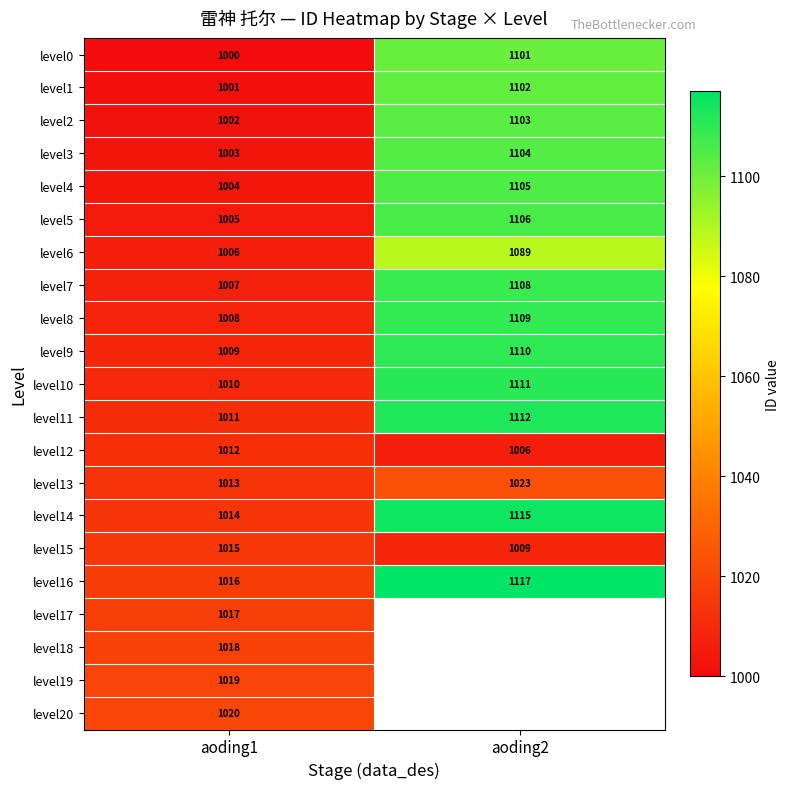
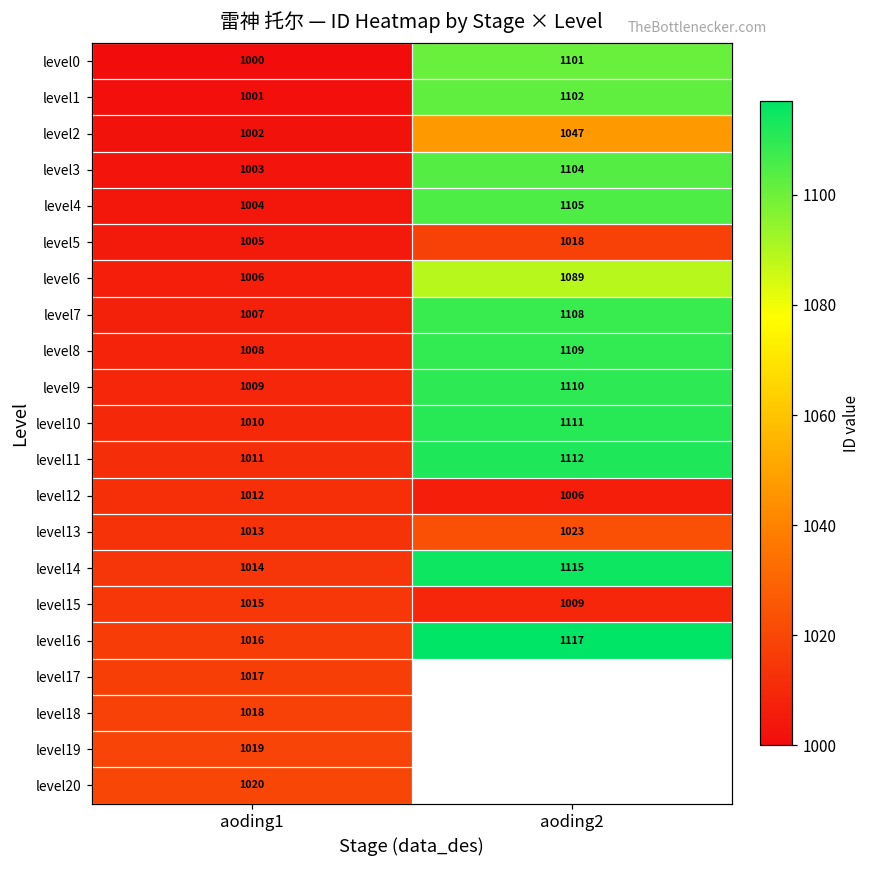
  {
    "level0": {
      "aoding1": 1000,
      "aoding2": 1101
    },
    "level1": {
      "aoding1": 1001,
      "aoding2": 1102
    },
    "level2": {
      "aoding1": 1002,
-     "aoding2": 1103
+     "aoding2": 1047
    },
    "level3": {
      "aoding1": 1003,
      "aoding2": 1104
    },
    "level4": {
      "aoding1": 1004,
      "aoding2": 1105
    },
    "level5": {
      "aoding1": 1005,
-     "aoding2": 1106
+     "aoding2": 1018
    },
    "level6": {
      "aoding1": 1006,
      "aoding2": 1089
    },
    "level7": {
      "aoding1": 1007,
      "aoding2": 1108
    },
    "level8": {
      "aoding1": 1008,
      "aoding2": 1109
    },
    "level9": {
      "aoding1": 1009,
      "aoding2": 1110
    },
    "level10": {
      "aoding1": 1010,
      "aoding2": 1111
    },
    "level11": {
      "aoding1": 1011,
      "aoding2": 1112
    },
    "level12": {
      "aoding1": 1012,
      "aoding2": 1006
    },
    "level13": {
      "aoding1": 1013,
      "aoding2": 1023
    },
    "level14": {
      "aoding1": 1014,
      "aoding2": 1115
    },
    "level15": {
      "aoding1": 1015,
      "aoding2": 1009
    },
    "level16": {
      "aoding1": 1016,
      "aoding2": 1117
    },
    "level17": {
      "aoding1": 1017
    },
    "level18": {
      "aoding1": 1018
    },
    "level19": {
      "aoding1": 1019
    },
    "level20": {
      "aoding1": 1020
    }
  }
